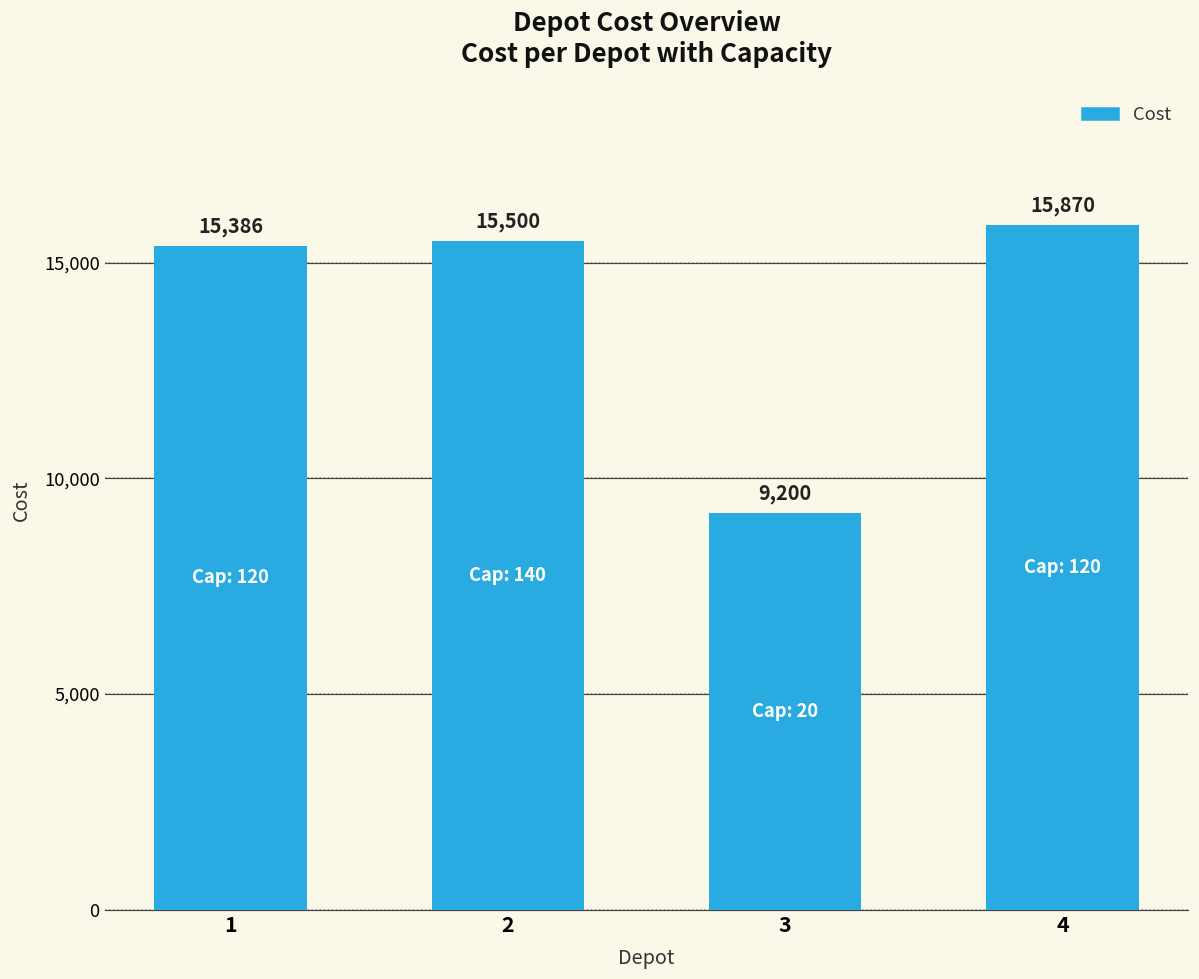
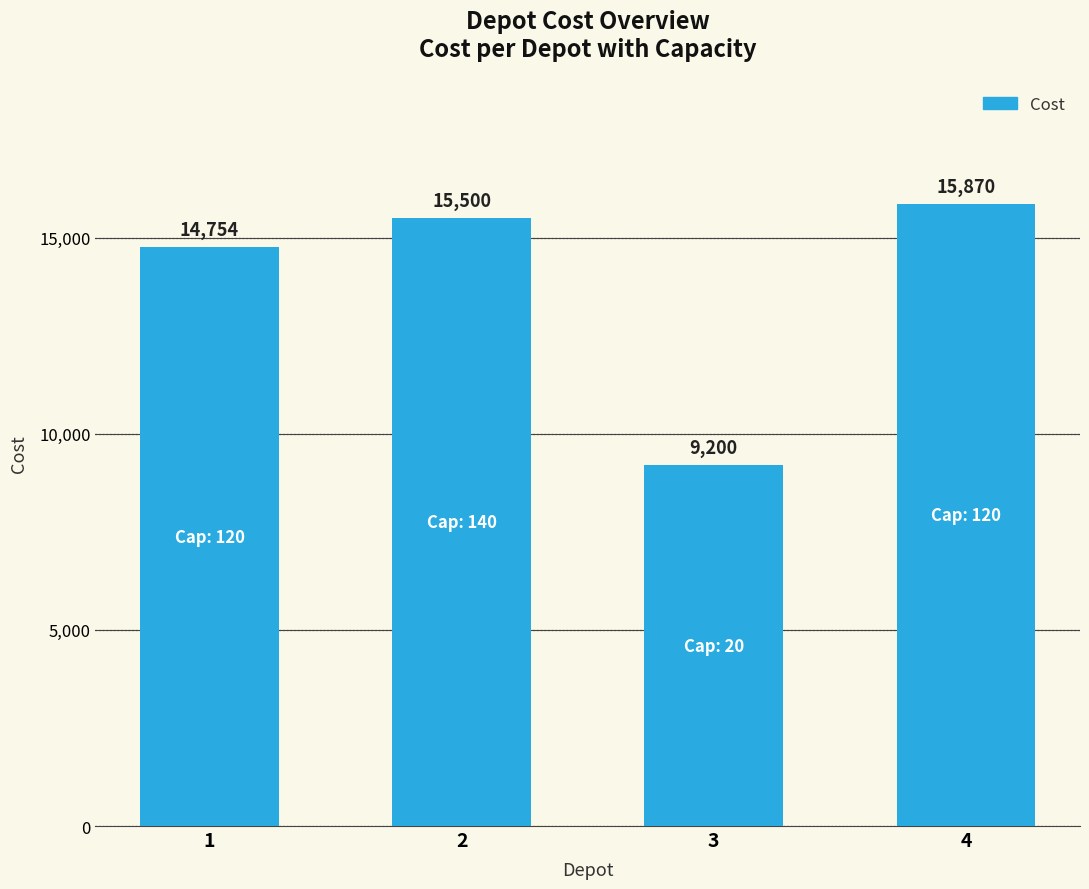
  {
-   "1": "15,386",
+   "1": "14,754",
    "2": "15,500",
    "3": "9,200",
    "4": "15,870"
  }
